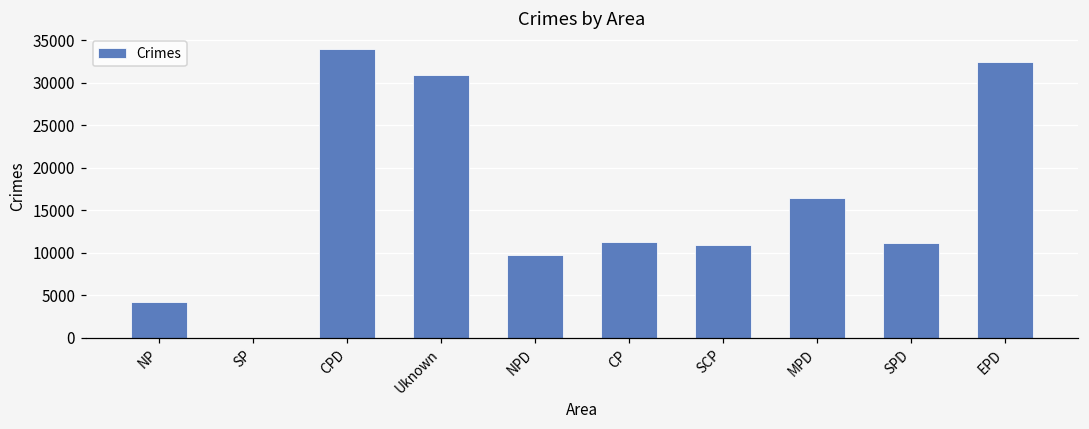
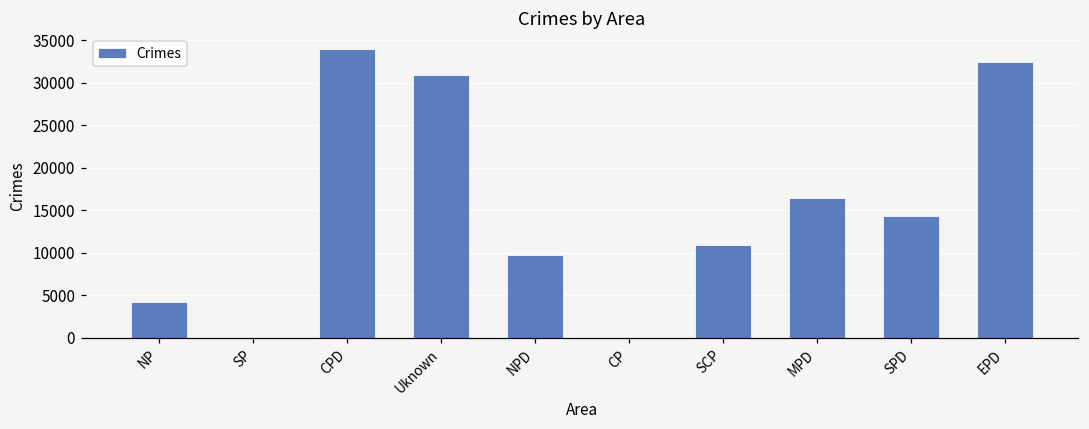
  {
    "NP": 4000,
    "CPD": 34000,
    "Uknown": 31000,
    "NPD": 10000,
-   "CP": 11000,
+   "CP": 0,
    "SCP": 11000,
    "MPD": 16000,
-   "SPD": 11000,
+   "SPD": 14000,
    "EPD": 32000
  }
